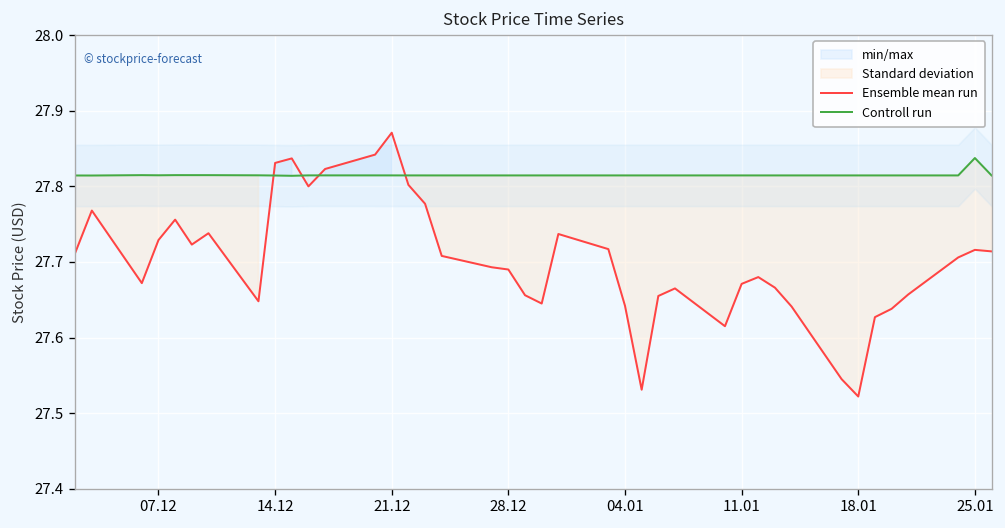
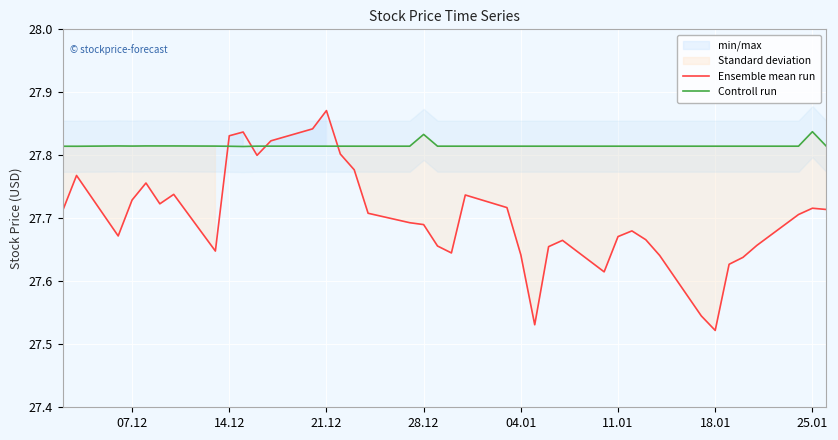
  {
    "Ensemble mean run": {
      "07.12": 27.73,
      "14.12": 27.83,
      "21.12": 27.87,
      "28.12": 27.69,
      "04.01": 27.64,
      "11.01": 27.67,
      "18.01": 27.52,
      "25.01": 27.72
    },
    "Controll run": {
      "07.12": 27.81,
      "14.12": 27.81,
      "21.12": 27.81,
-     "28.12": 27.81,
+     "28.12": 27.83,
      "04.01": 27.81,
      "11.01": 27.81,
      "18.01": 27.81,
      "25.01": 27.84
    }
  }
